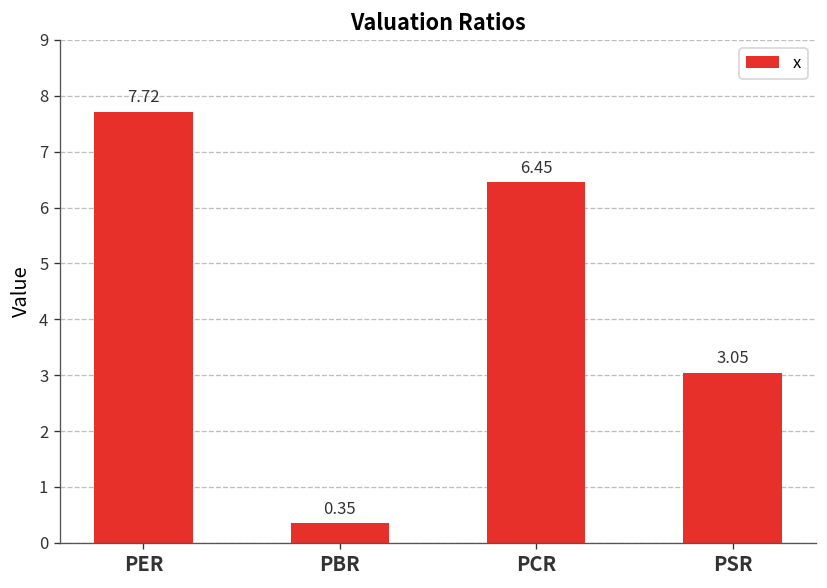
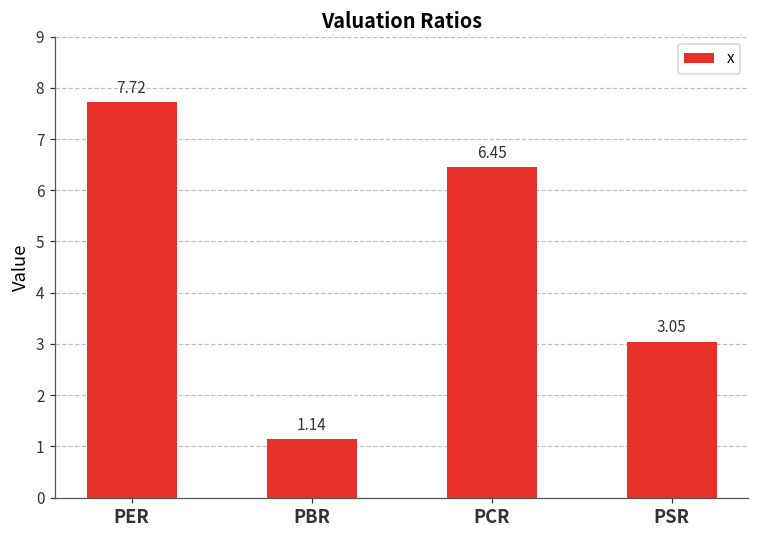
  {
    "PER": 7.72,
-   "PBR": 0.35,
+   "PBR": 1.14,
    "PCR": 6.45,
    "PSR": 3.05
  }
